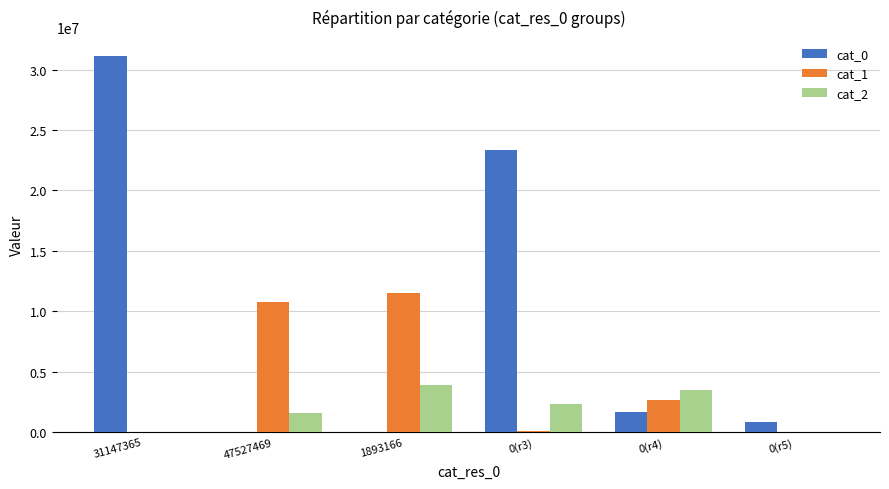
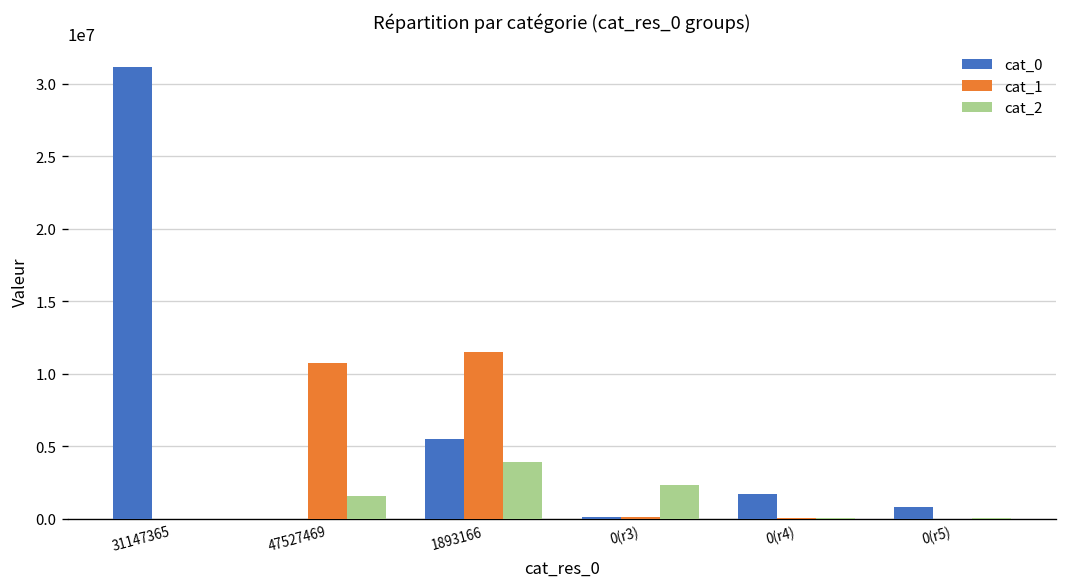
  {
    "cat_0": {
      "31147365": 31100000,
-     "1893166": 0,
-     "0(r3)": 23300000,
+     "1893166": 5500000,
+     "0(r3)": 100000,
      "0(r4)": 1700000,
      "0(r5)": 800000
    },
    "cat_1": {
      "31147365": 0,
      "47527469": 10800000,
      "1893166": 11500000,
-     "0(r4)": 2700000
+     "0(r4)": 0
    },
    "cat_2": {
      "31147365": 0,
      "47527469": 1600000,
      "1893166": 3900000,
      "0(r3)": 2300000,
-     "0(r4)": 3500000
+     "0(r4)": 100000
    }
  }
